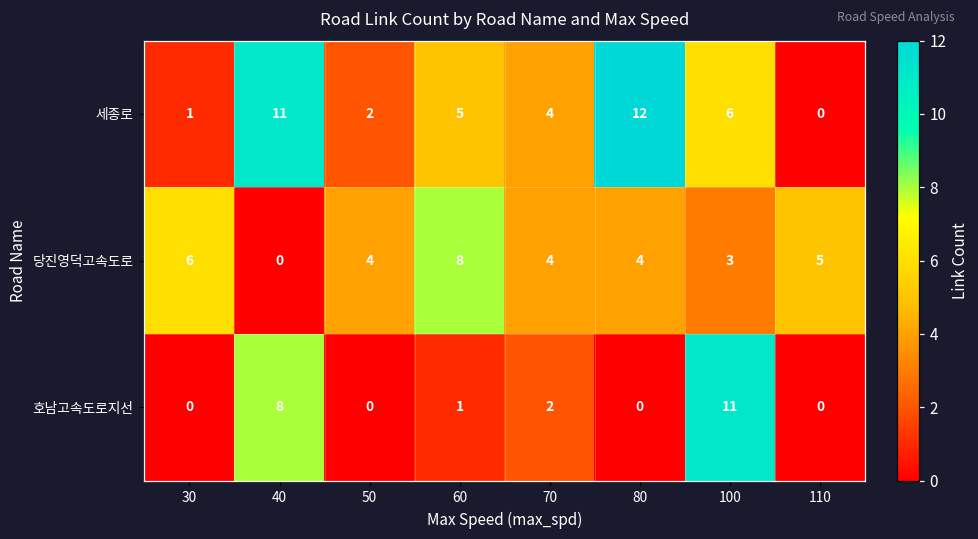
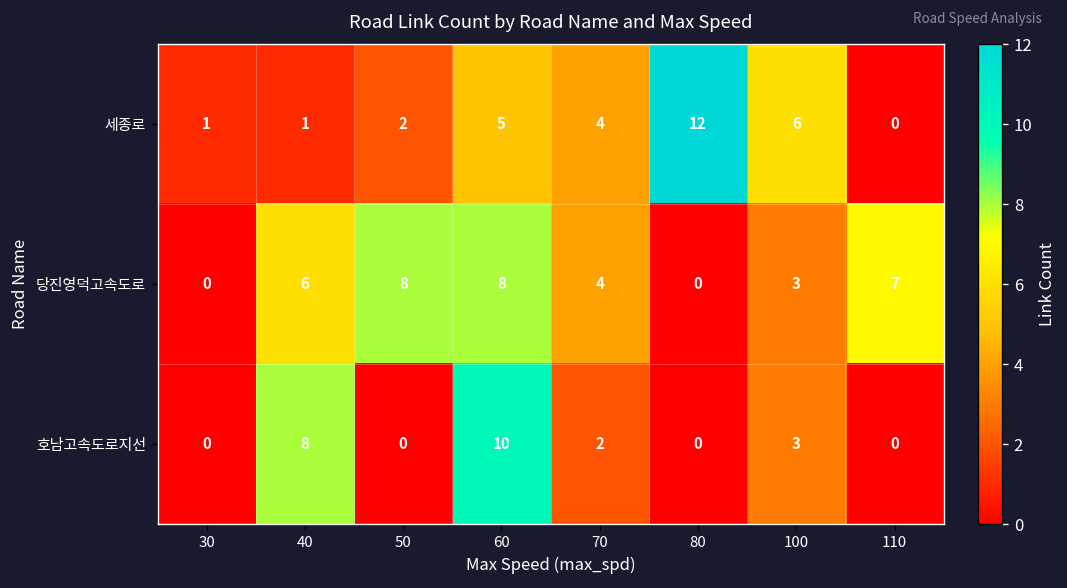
  {
    "세종로": {
      "30": 1,
-     "40": 11,
+     "40": 1,
      "50": 2,
      "60": 5,
      "70": 4,
      "80": 12,
      "100": 6,
      "110": 0
    },
    "당진영덕고속도로": {
-     "30": 6,
-     "40": 0,
-     "50": 4,
+     "30": 0,
+     "40": 6,
+     "50": 8,
      "60": 8,
      "70": 4,
-     "80": 4,
+     "80": 0,
      "100": 3,
-     "110": 5
+     "110": 7
    },
    "호남고속도로지선": {
      "30": 0,
      "40": 8,
      "50": 0,
-     "60": 1,
+     "60": 10,
      "70": 2,
      "80": 0,
-     "100": 11,
+     "100": 3,
      "110": 0
    }
  }
